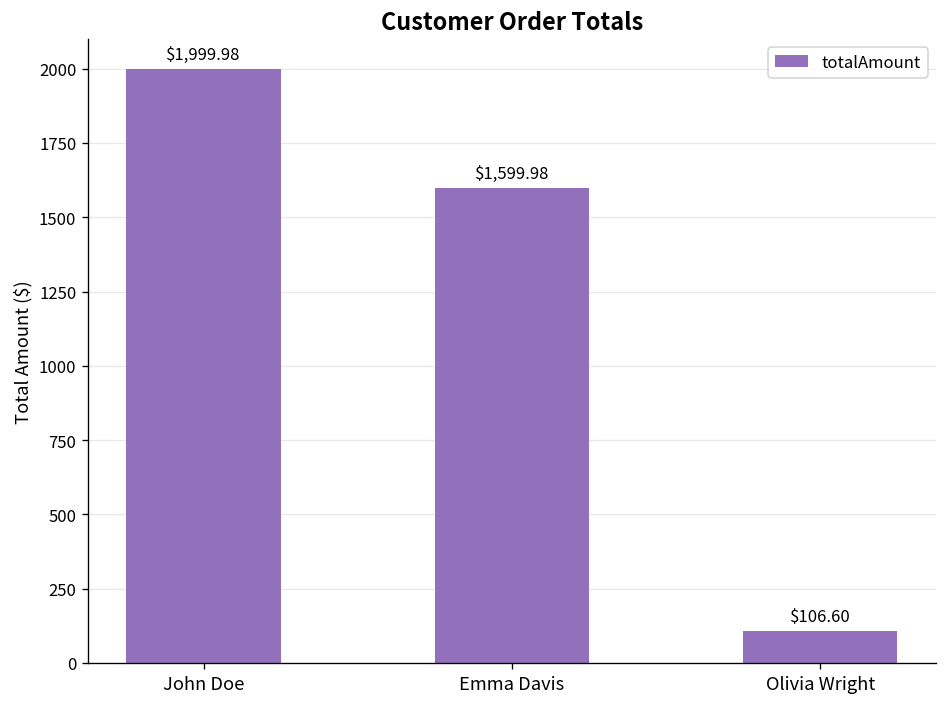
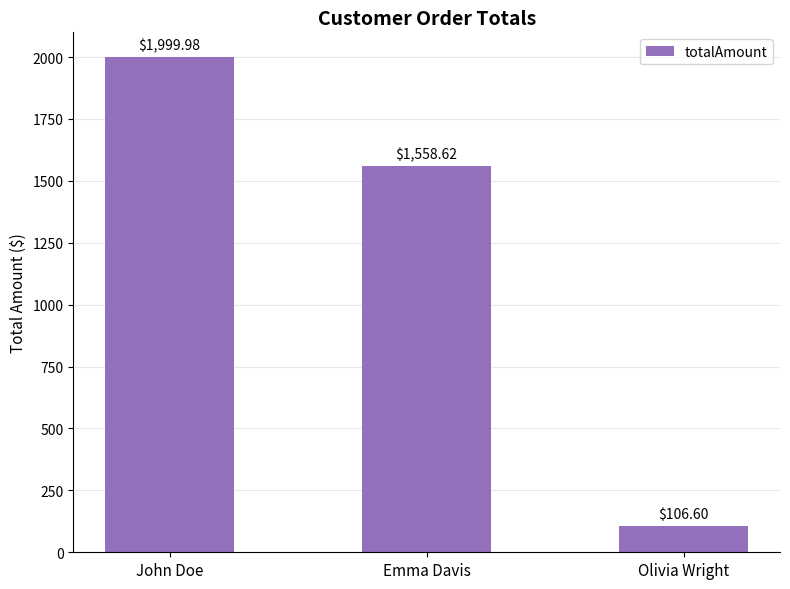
  {
    "John Doe": "$1,999.98",
-   "Emma Davis": "$1,599.98",
+   "Emma Davis": "$1,558.62",
    "Olivia Wright": "$106.60"
  }
